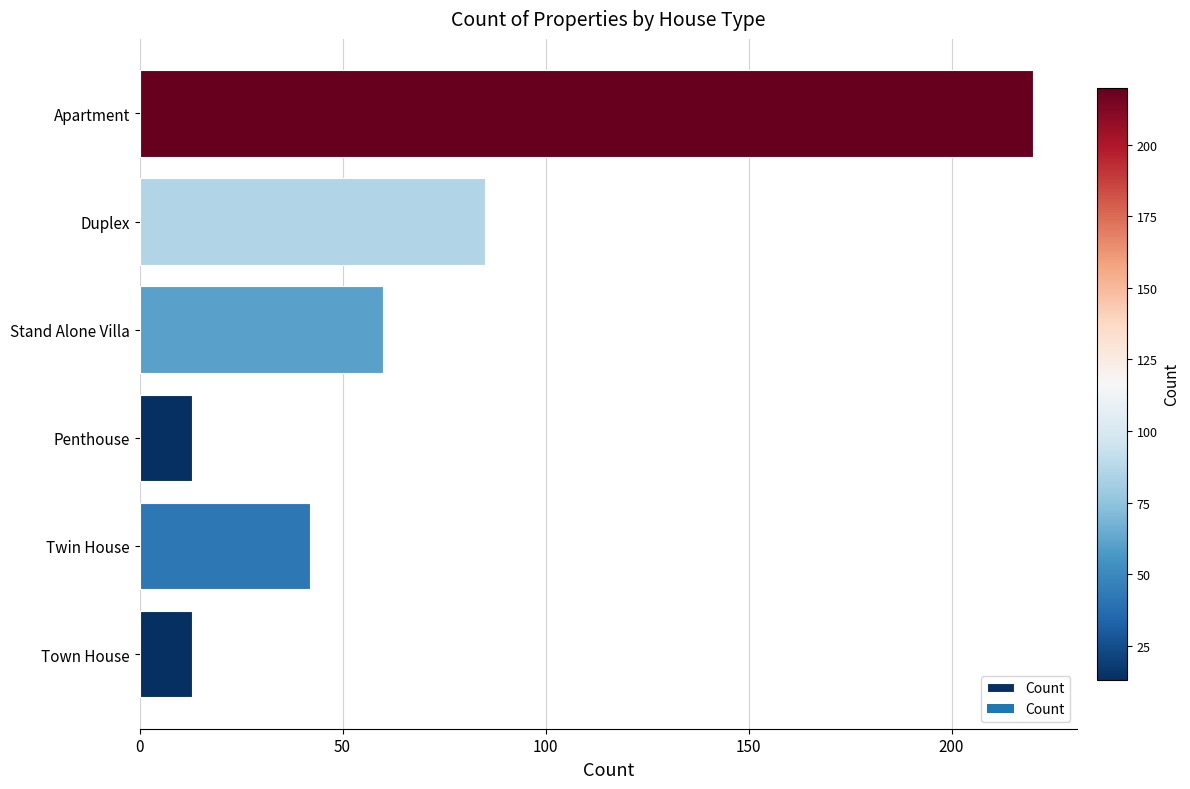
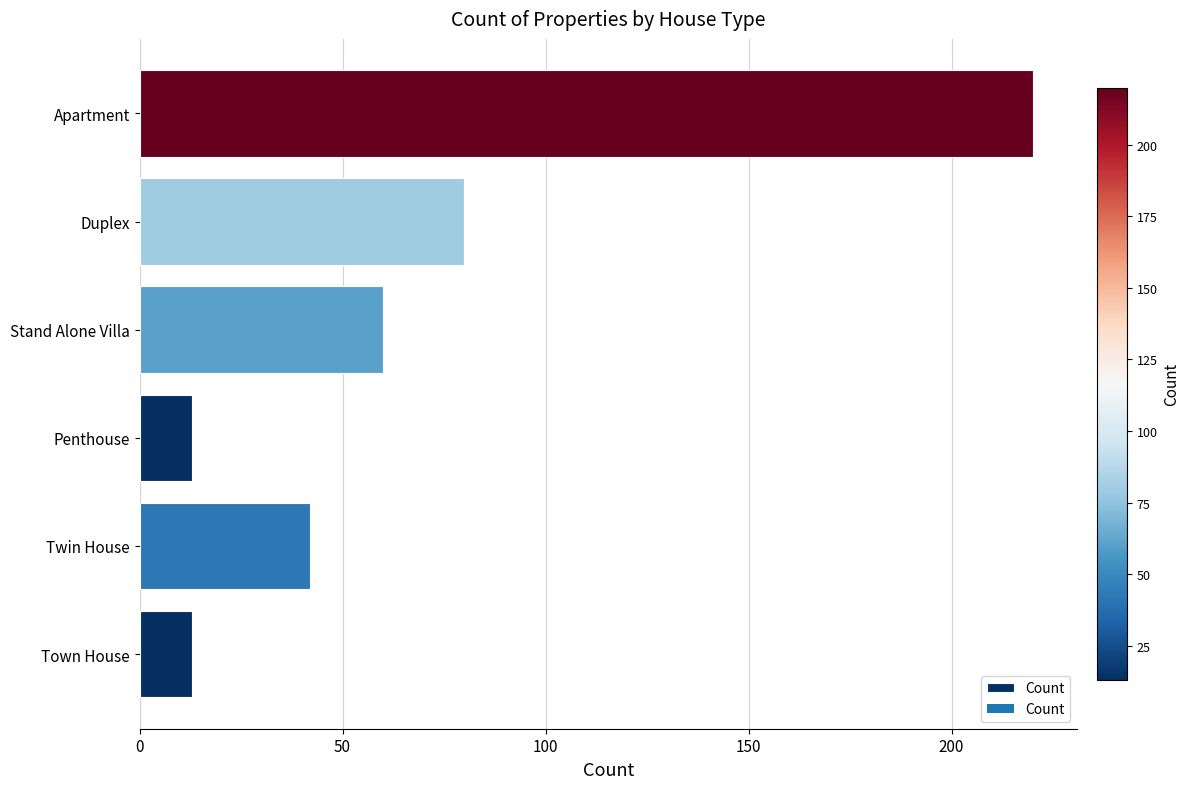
  {
    "Apartment": 220,
-   "Duplex": 85,
+   "Duplex": 80,
    "Stand Alone Villa": 60,
    "Penthouse": 13,
    "Twin House": 42,
    "Town House": 13
  }
